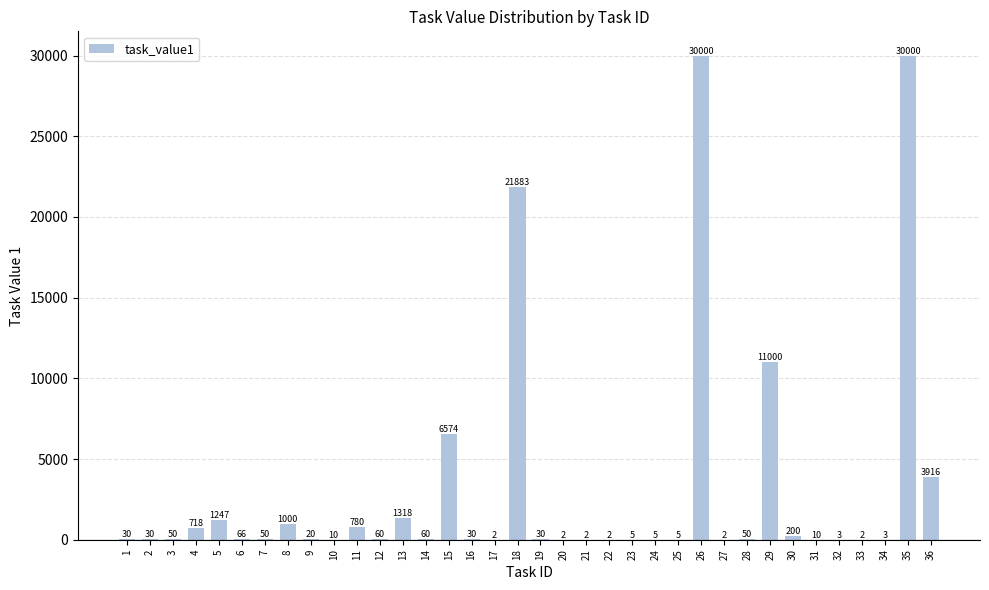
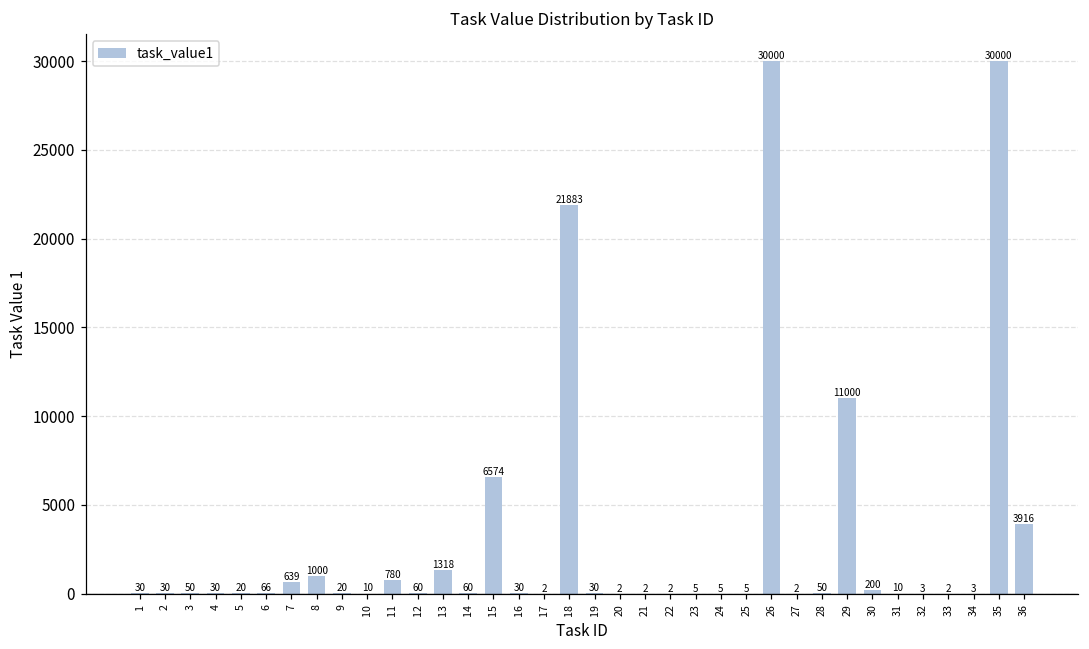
  {
    "1": 30,
    "2": 30,
    "3": 50,
-   "4": 718,
-   "5": 1247,
+   "4": 30,
+   "5": 20,
    "6": 66,
-   "7": 50,
+   "7": 639,
    "8": 1000,
    "9": 20,
    "10": 10,
    "11": 780,
    "12": 60,
    "13": 1318,
    "14": 60,
    "15": 6574,
    "16": 30,
    "17": 2,
    "18": 21883,
    "19": 30,
    "20": 2,
    "21": 2,
    "22": 2,
    "23": 5,
    "24": 5,
    "25": 5,
    "26": 30000,
    "27": 2,
    "28": 50,
    "29": 11000,
    "30": 200,
    "31": 10,
    "32": 3,
    "33": 2,
    "34": 3,
    "35": 30000,
    "36": 3916
  }
